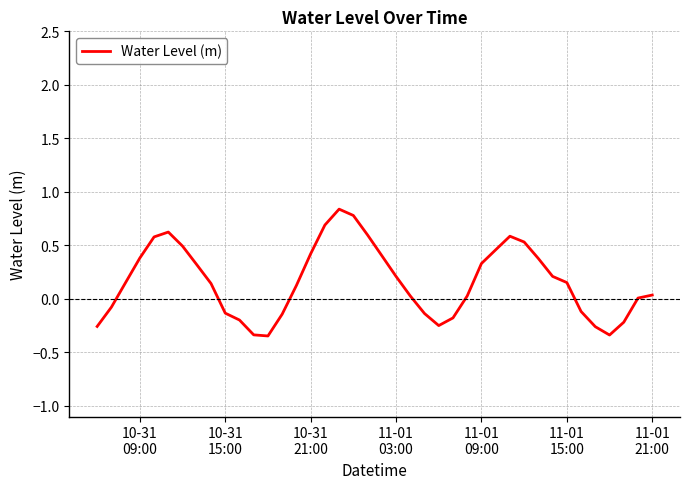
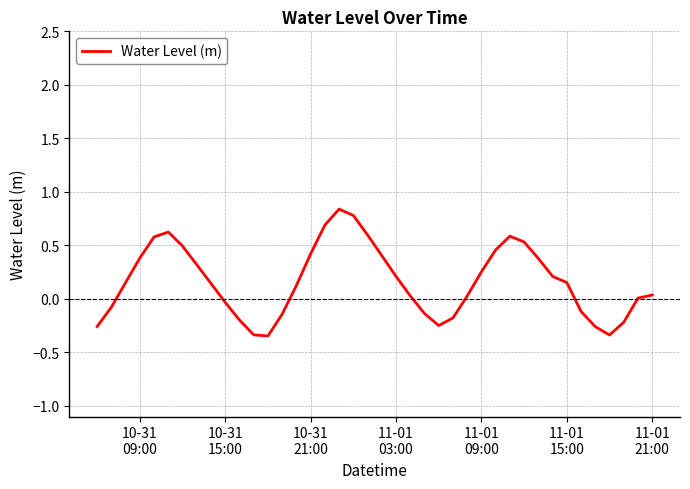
  {
    "10-31 09:00": 0.38,
-   "10-31 15:00": -0.13,
+   "10-31 15:00": -0.03,
    "10-31 21:00": 0.42,
    "11-01 03:00": 0.21,
-   "11-01 09:00": 0.33,
+   "11-01 09:00": 0.25,
    "11-01 15:00": 0.15,
    "11-01 21:00": 0.04
  }
